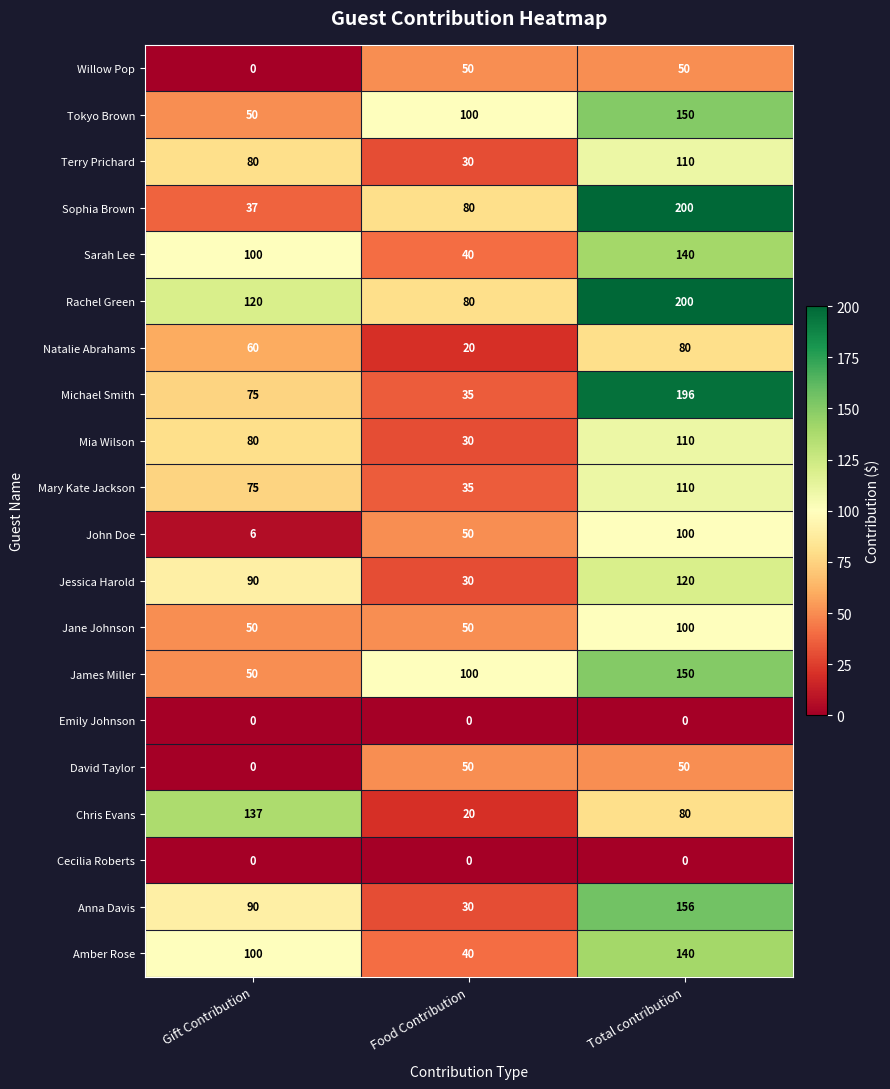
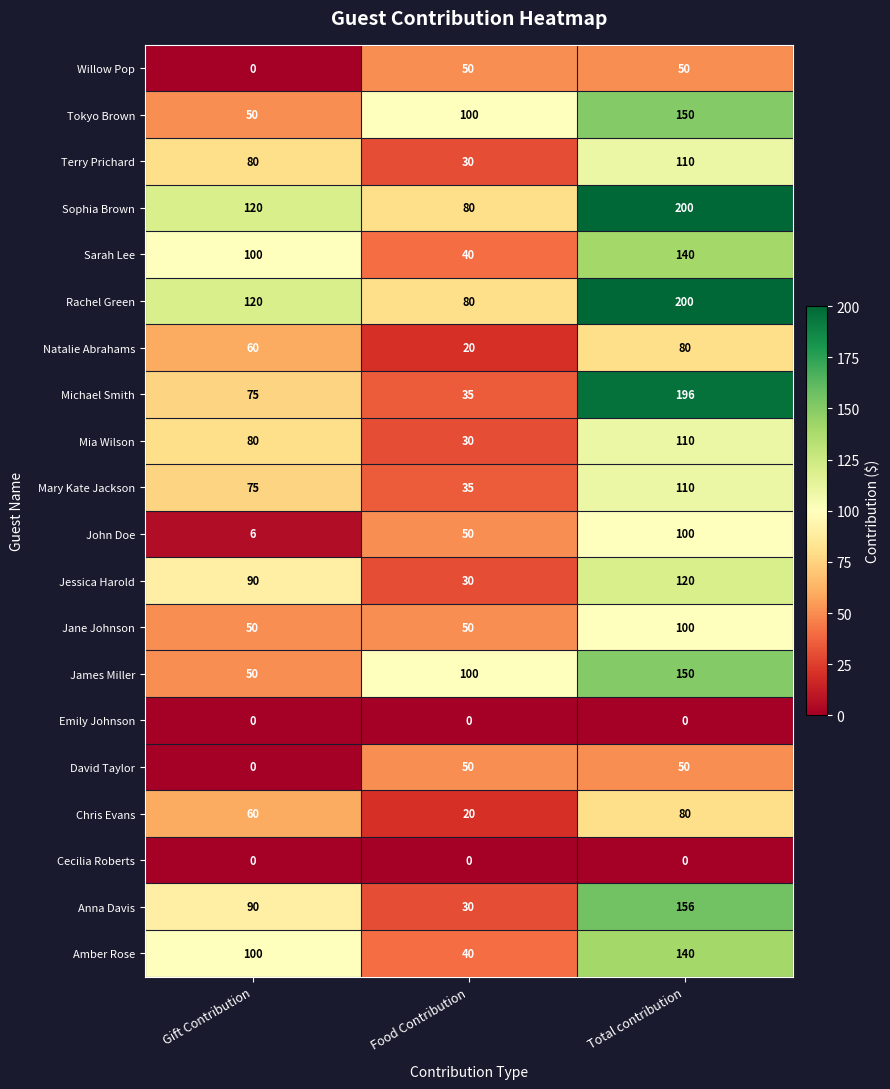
  {
    "Willow Pop": {
      "Gift Contribution": 0,
      "Food Contribution": 50,
      "Total contribution": 50
    },
    "Tokyo Brown": {
      "Gift Contribution": 50,
      "Food Contribution": 100,
      "Total contribution": 150
    },
    "Terry Prichard": {
      "Gift Contribution": 80,
      "Food Contribution": 30,
      "Total contribution": 110
    },
    "Sophia Brown": {
-     "Gift Contribution": 37,
+     "Gift Contribution": 120,
      "Food Contribution": 80,
      "Total contribution": 200
    },
    "Sarah Lee": {
      "Gift Contribution": 100,
      "Food Contribution": 40,
      "Total contribution": 140
    },
    "Rachel Green": {
      "Gift Contribution": 120,
      "Food Contribution": 80,
      "Total contribution": 200
    },
    "Natalie Abrahams": {
      "Gift Contribution": 60,
      "Food Contribution": 20,
      "Total contribution": 80
    },
    "Michael Smith": {
      "Gift Contribution": 75,
      "Food Contribution": 35,
      "Total contribution": 196
    },
    "Mia Wilson": {
      "Gift Contribution": 80,
      "Food Contribution": 30,
      "Total contribution": 110
    },
    "Mary Kate Jackson": {
      "Gift Contribution": 75,
      "Food Contribution": 35,
      "Total contribution": 110
    },
    "John Doe": {
      "Gift Contribution": 6,
      "Food Contribution": 50,
      "Total contribution": 100
    },
    "Jessica Harold": {
      "Gift Contribution": 90,
      "Food Contribution": 30,
      "Total contribution": 120
    },
    "Jane Johnson": {
      "Gift Contribution": 50,
      "Food Contribution": 50,
      "Total contribution": 100
    },
    "James Miller": {
      "Gift Contribution": 50,
      "Food Contribution": 100,
      "Total contribution": 150
    },
    "Emily Johnson": {
      "Gift Contribution": 0,
      "Food Contribution": 0,
      "Total contribution": 0
    },
    "David Taylor": {
      "Gift Contribution": 0,
      "Food Contribution": 50,
      "Total contribution": 50
    },
    "Chris Evans": {
-     "Gift Contribution": 137,
+     "Gift Contribution": 60,
      "Food Contribution": 20,
      "Total contribution": 80
    },
    "Cecilia Roberts": {
      "Gift Contribution": 0,
      "Food Contribution": 0,
      "Total contribution": 0
    },
    "Anna Davis": {
      "Gift Contribution": 90,
      "Food Contribution": 30,
      "Total contribution": 156
    },
    "Amber Rose": {
      "Gift Contribution": 100,
      "Food Contribution": 40,
      "Total contribution": 140
    }
  }
